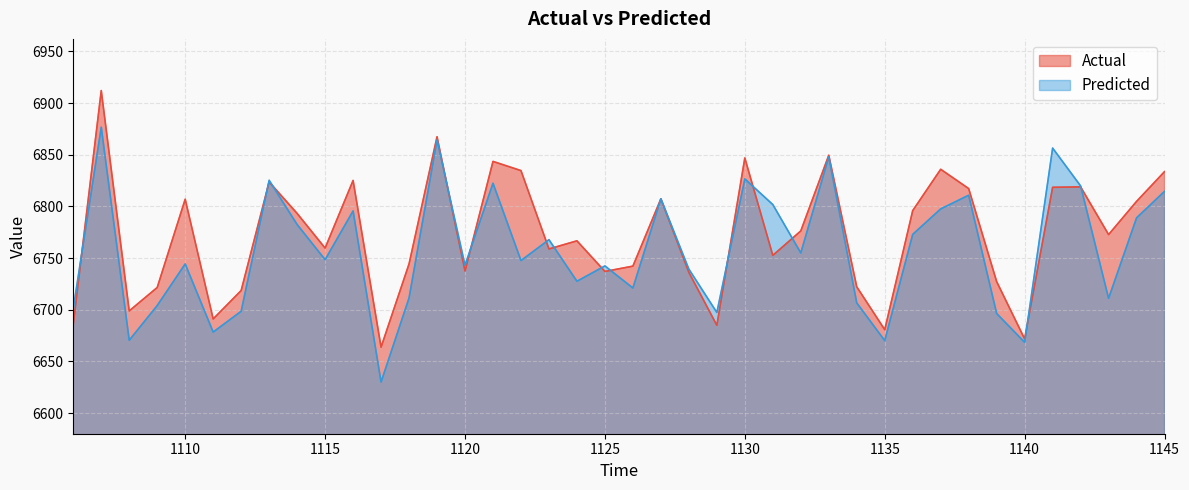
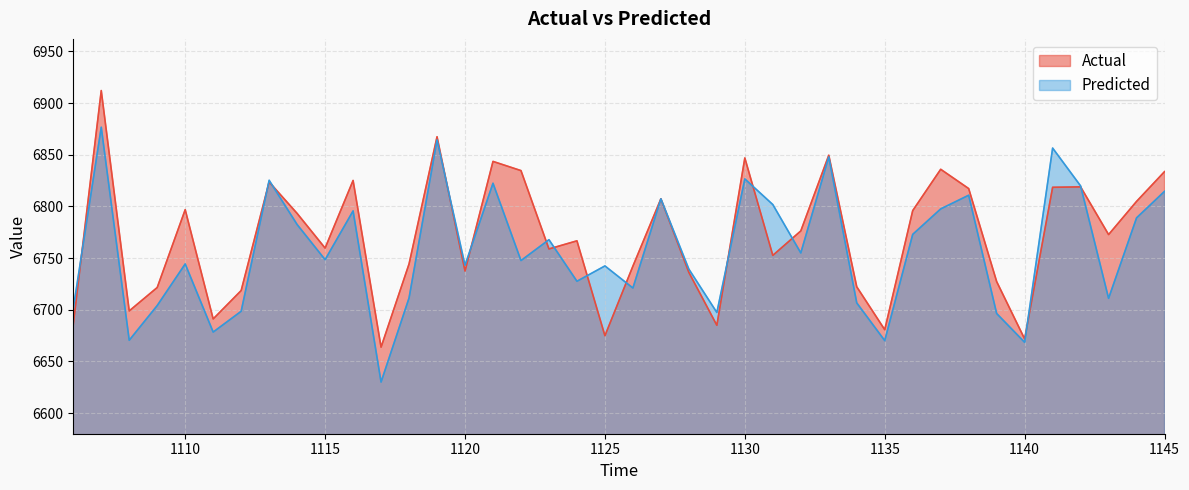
  {
    "Actual": {
-     "1110": 6807,
+     "1110": 6797,
      "1115": 6760,
      "1120": 6738,
-     "1125": 6737,
+     "1125": 6675,
      "1130": 6847,
      "1135": 6681,
      "1140": 6672,
      "1145": 6834
    },
    "Predicted": {
      "1110": 6744,
      "1115": 6748,
      "1120": 6743,
      "1125": 6742,
      "1130": 6827,
      "1135": 6670,
      "1140": 6669,
      "1145": 6815
    }
  }
